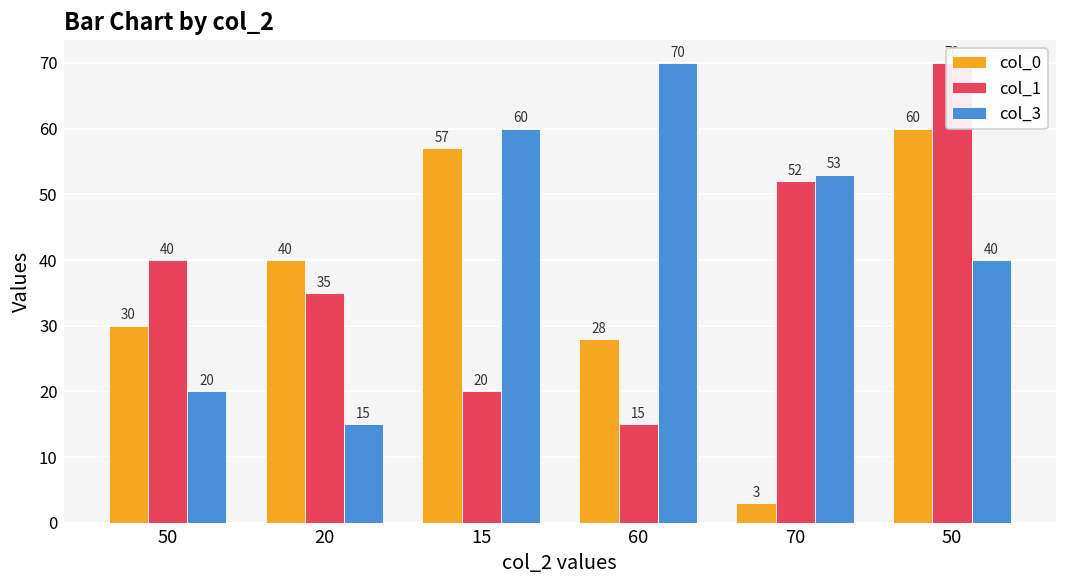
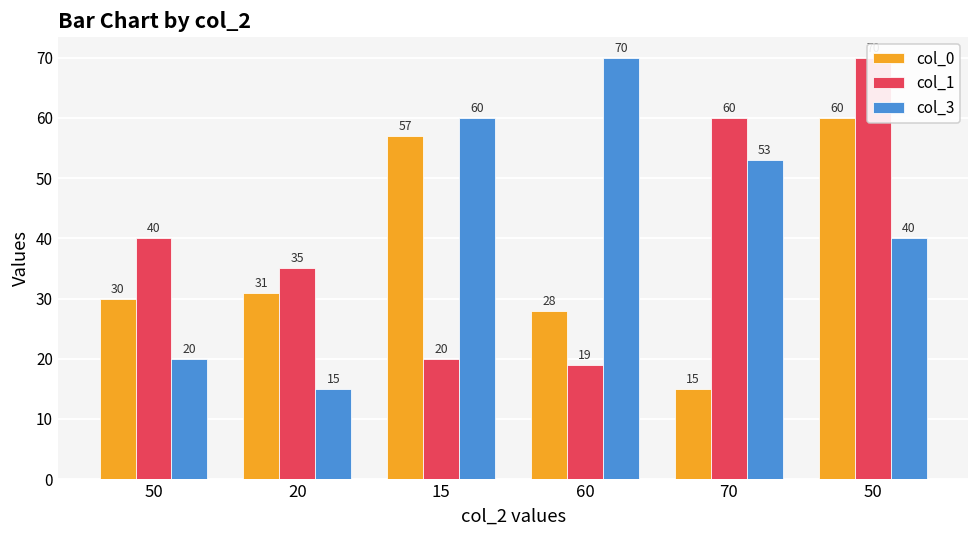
  {
    "col_0": {
-     "20": 40,
+     "20": 31,
      "15": 57,
      "60": 28,
-     "70": 3
+     "70": 15
    },
    "col_1": {
      "20": 35,
      "15": 20,
-     "60": 15,
-     "70": 52
+     "60": 19,
+     "70": 60
    },
    "col_3": {
      "20": 15,
      "15": 60,
      "60": 70,
      "70": 53
    }
  }
